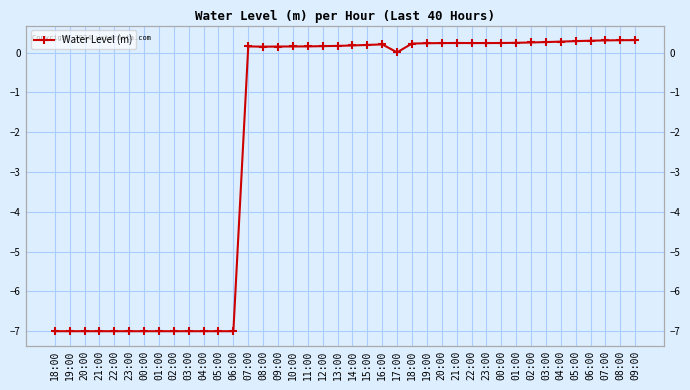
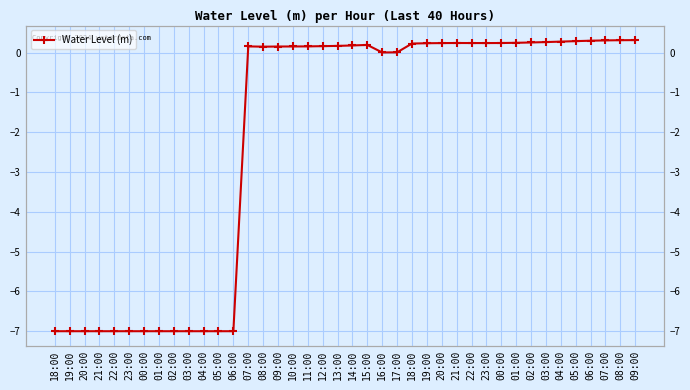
  {
    "10:00": 0.2,
    "11:00": 0.2,
    "12:00": 0.2,
    "13:00": 0.2,
    "14:00": 0.2,
    "15:00": 0.2,
-   "16:00": 0.2,
+   "16:00": 0.0,
    "17:00": 0.0
  }
